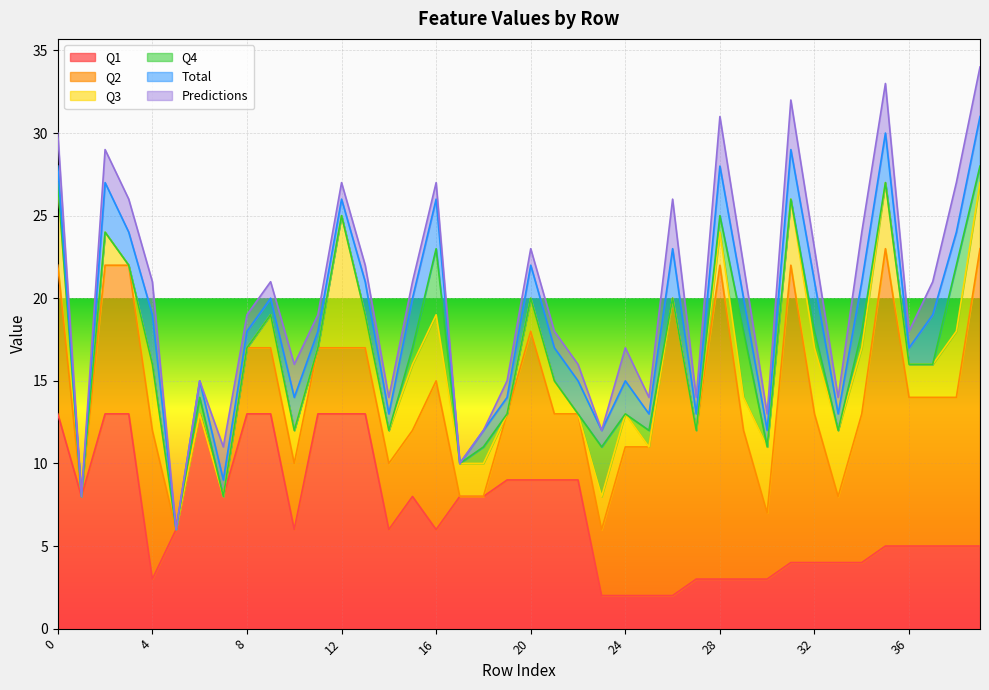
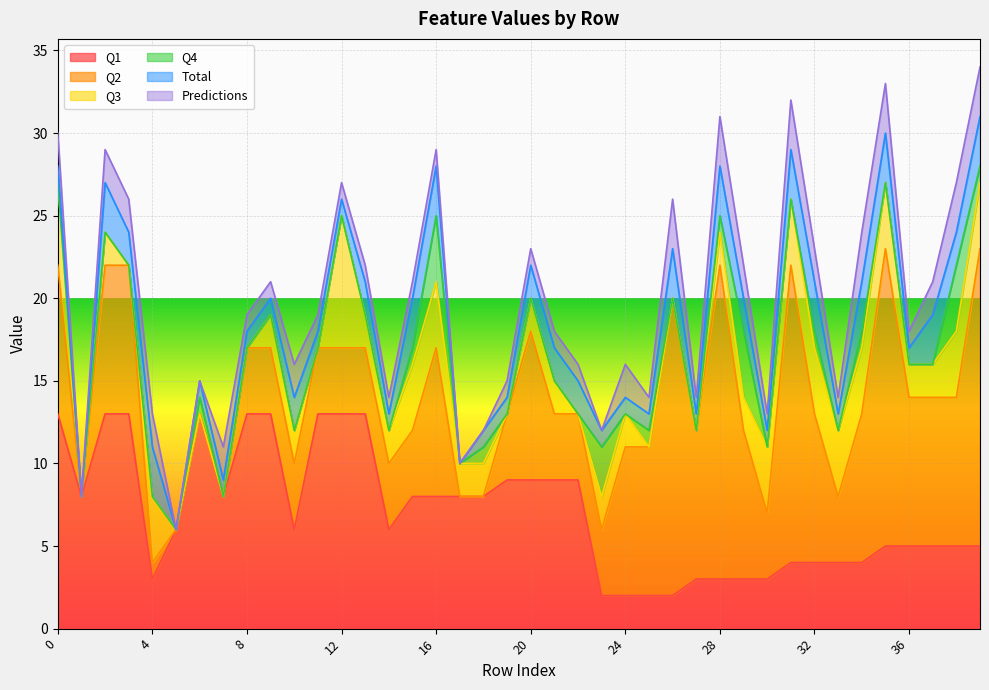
  {
    "Q1": {
      "0": 13,
      "4": 3,
      "8": 13,
      "12": 13,
-     "16": 6,
+     "16": 8,
      "20": 9,
      "24": 2,
      "28": 3,
      "32": 4,
      "36": 5
    },
    "Q2": {
      "0": 9,
-     "4": 9,
+     "4": 1,
      "12": 4,
      "16": 9,
      "20": 9,
      "24": 9,
      "28": 19,
      "32": 9,
      "36": 9
    },
    "Q3": {
      "16": 4,
      "28": 2,
      "32": 4
    },
    "Q4": {
      "16": 4,
      "28": 1,
      "32": 1
    },
    "Total": {
      "0": 1,
      "4": 3,
      "8": 1,
      "12": 1,
      "16": 3,
      "20": 2,
-     "24": 2,
+     "24": 1,
      "28": 3,
      "32": 3,
      "36": 1
    },
    "Predictions": {
      "0": 2,
      "4": 2,
      "8": 1,
      "12": 1,
      "16": 1,
      "20": 1,
      "24": 2,
      "28": 3,
      "32": 2,
      "36": 1
    }
  }
